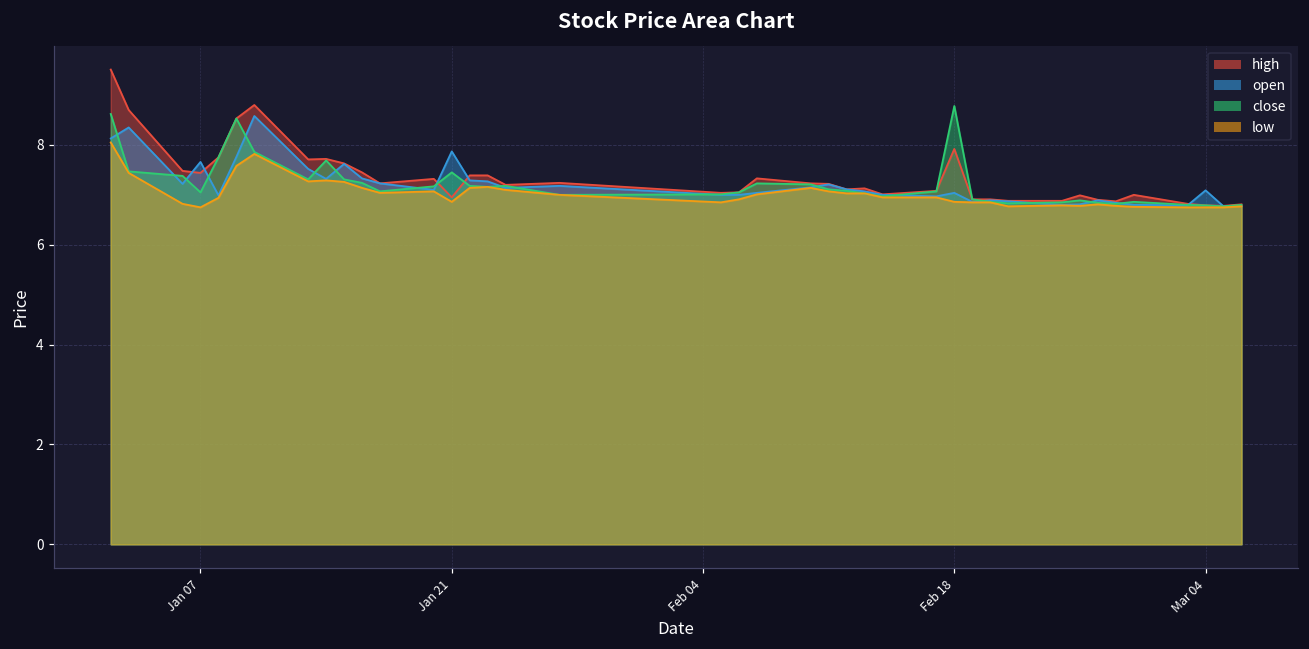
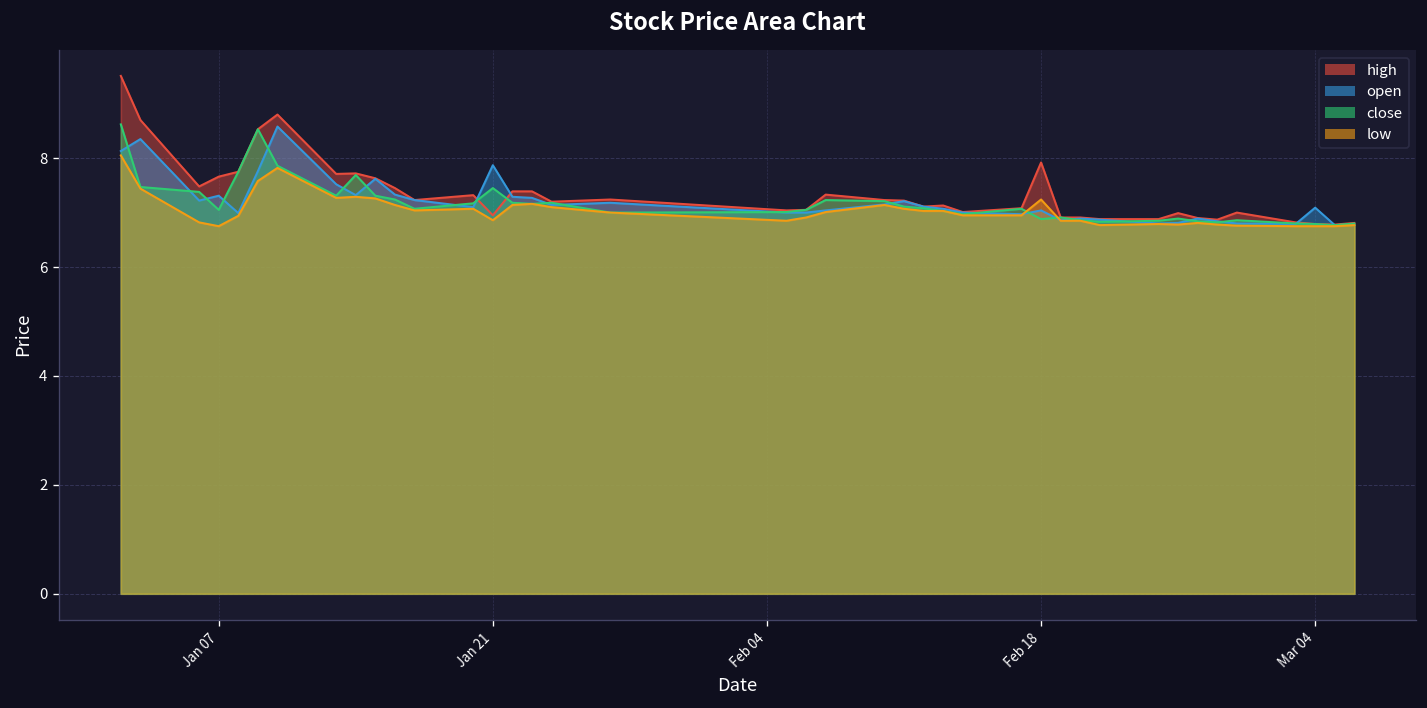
  {
    "high": {
-     "Jan 07": 7.4,
+     "Jan 07": 7.7,
      "Jan 21": 7.0,
      "Feb 18": 7.9
    },
    "open": {
-     "Jan 07": 7.7,
+     "Jan 07": 7.3,
      "Jan 21": 7.9,
      "Feb 18": 7.0,
      "Mar 04": 7.1
    },
    "close": {
      "Jan 07": 7.1,
      "Jan 21": 7.5,
-     "Feb 18": 8.8
+     "Feb 18": 6.9
    },
    "low": {
      "Jan 07": 6.8,
      "Jan 21": 6.9,
-     "Feb 18": 6.9
+     "Feb 18": 7.2
    }
  }
